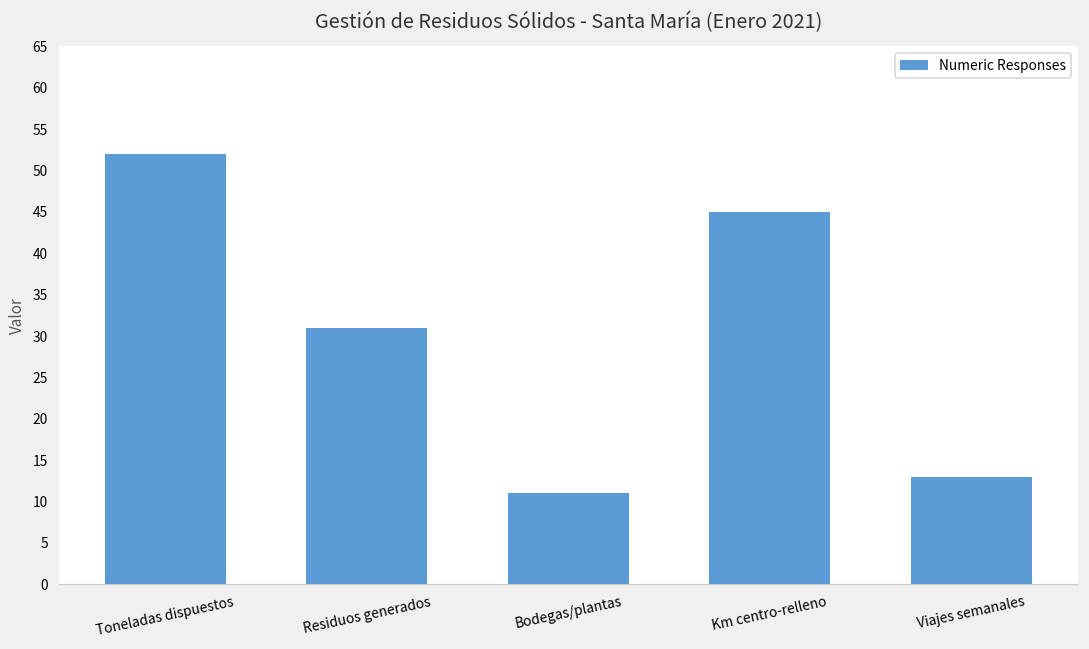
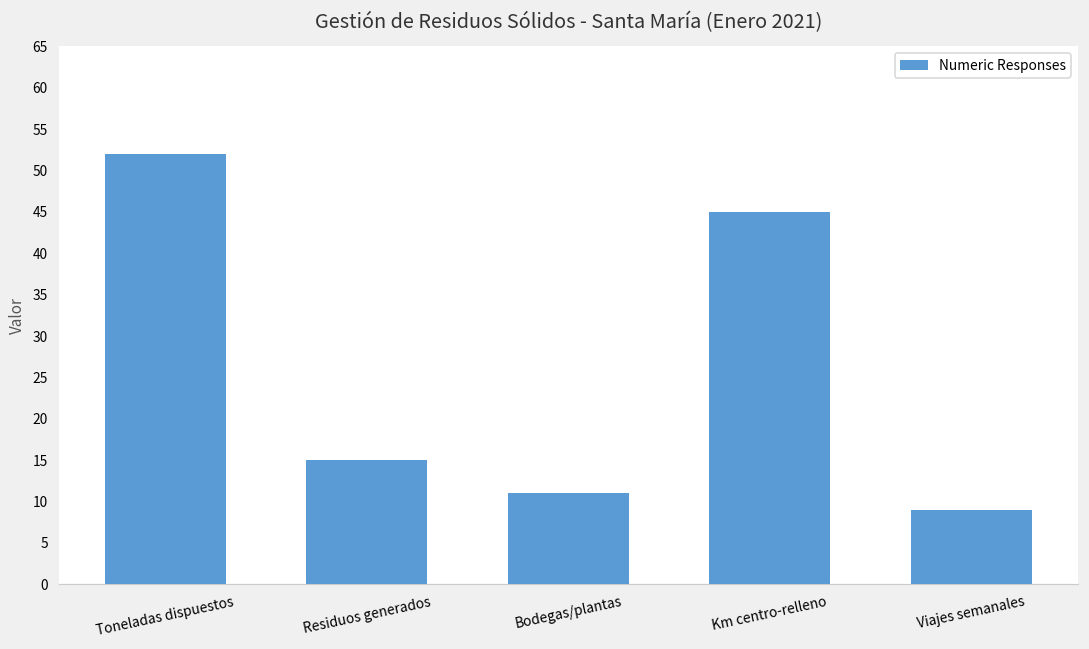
  {
    "Toneladas dispuestos": 52,
-   "Residuos generados": 31,
+   "Residuos generados": 15,
    "Bodegas/plantas": 11,
    "Km centro-relleno": 45,
-   "Viajes semanales": 13
+   "Viajes semanales": 9
  }
